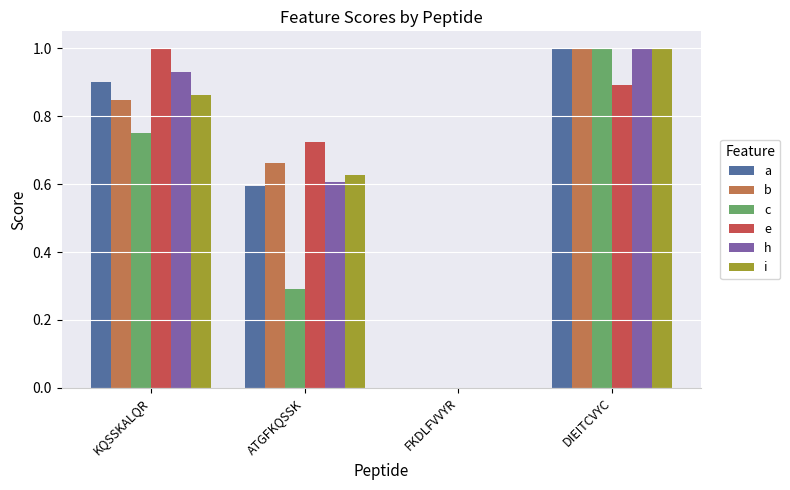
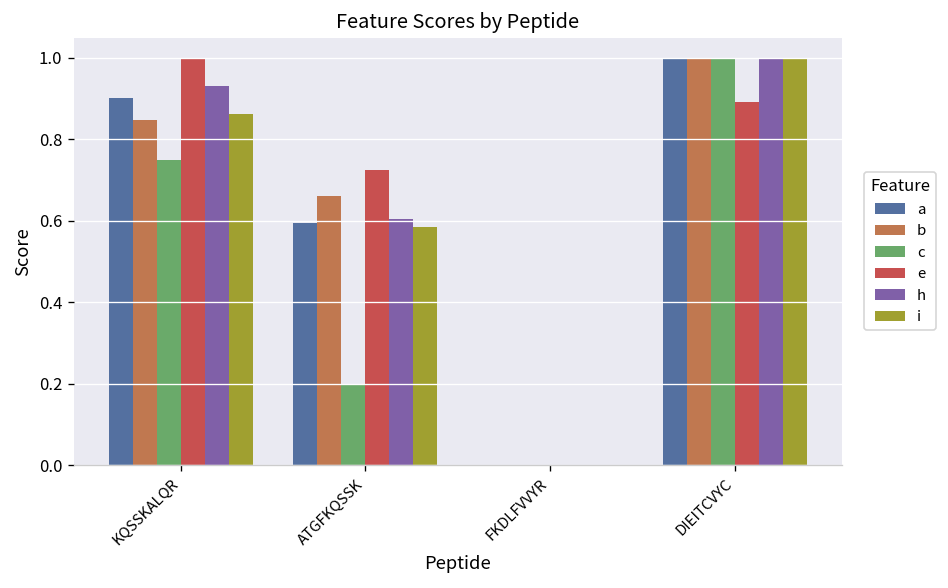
  {
    "c": {
      "KQSSKALQR": 0.75,
-     "ATGFKQSSK": 0.29,
+     "ATGFKQSSK": 0.20,
      "FKDLFVVYR": 0.00,
      "DIEITCVYC": 1.00
    },
    "i": {
      "KQSSKALQR": 0.86,
-     "ATGFKQSSK": 0.63,
+     "ATGFKQSSK": 0.58,
      "FKDLFVVYR": 0.00,
      "DIEITCVYC": 1.00
    }
  }
